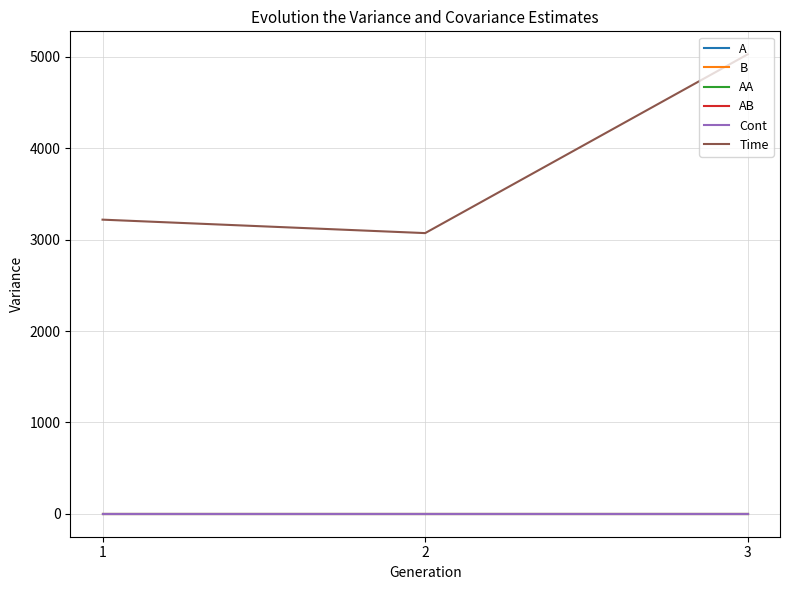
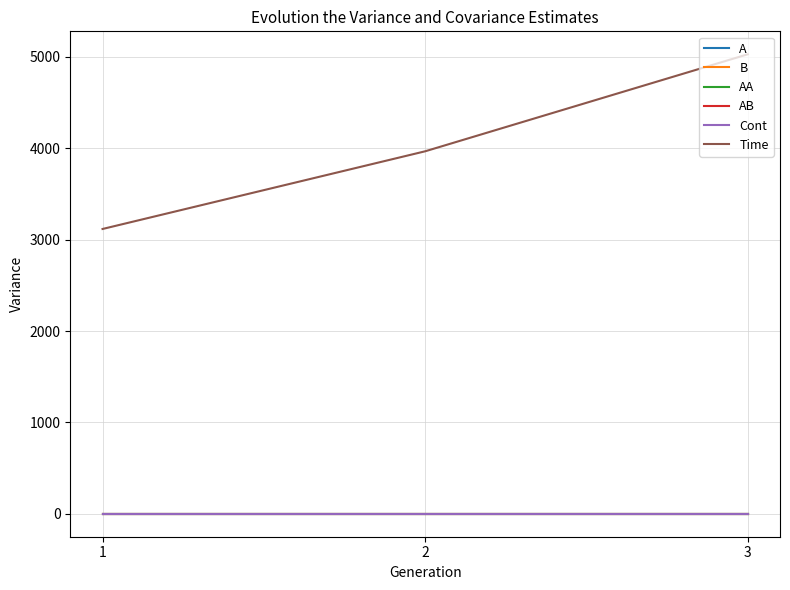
  {
    "Cont": {
      "1": 0,
      "2": 0,
      "3": 0
    },
    "Time": {
-     "1": 3200,
-     "2": 3100
+     "1": 3100,
+     "2": 4000
    }
  }
